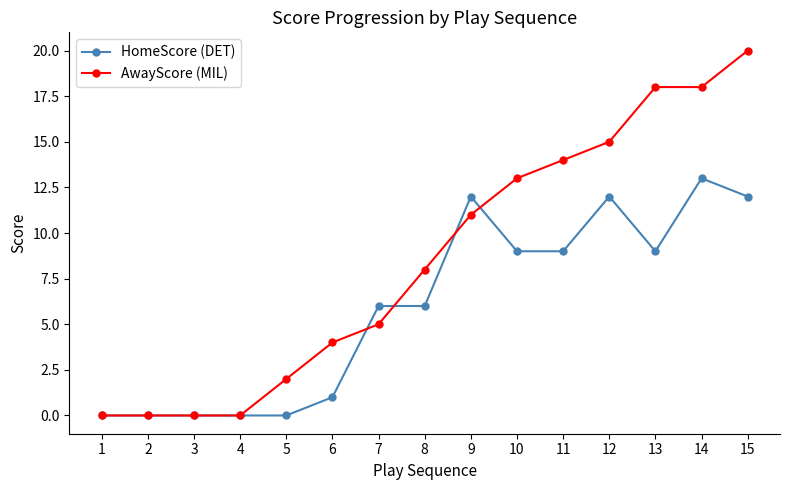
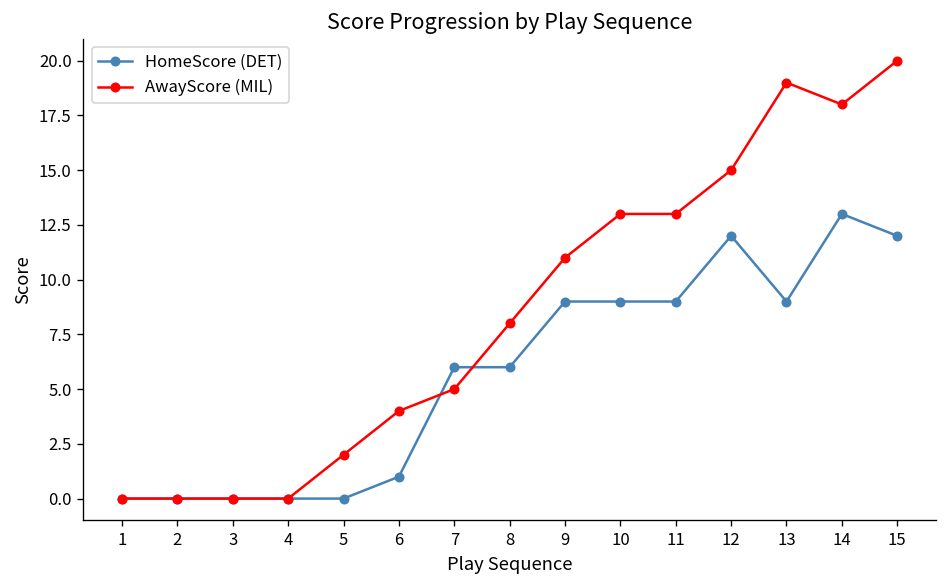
  {
    "HomeScore (DET)": {
      "5": 0,
      "6": 1,
      "7": 6,
      "8": 6,
-     "9": 12,
+     "9": 9,
      "10": 9,
      "11": 9,
      "12": 12,
      "13": 9,
      "14": 13,
      "15": 12
    },
    "AwayScore (MIL)": {
      "5": 2,
      "6": 4,
      "7": 5,
      "8": 8,
      "9": 11,
      "10": 13,
-     "11": 14,
+     "11": 13,
      "12": 15,
-     "13": 18,
+     "13": 19,
      "14": 18,
      "15": 20
    }
  }
